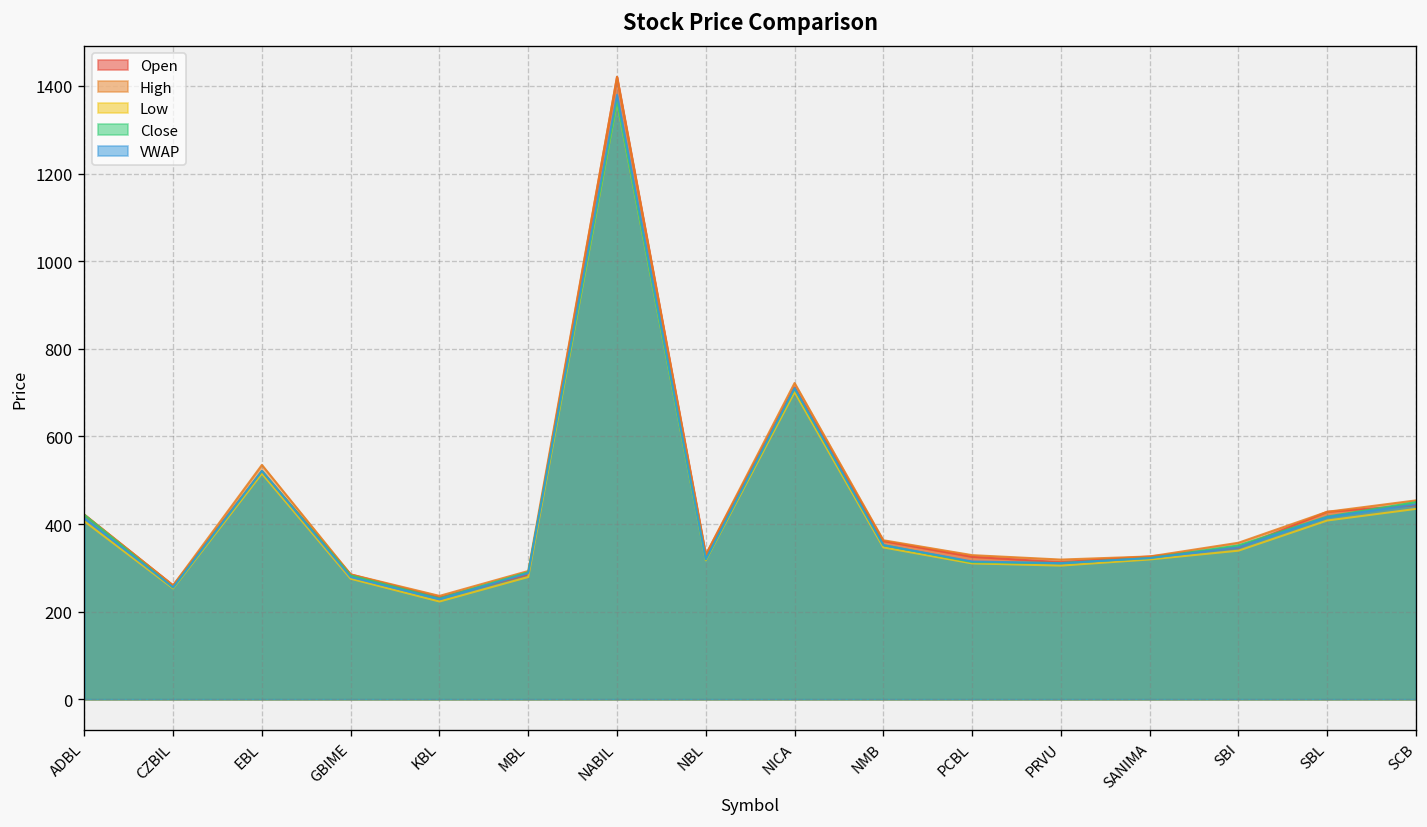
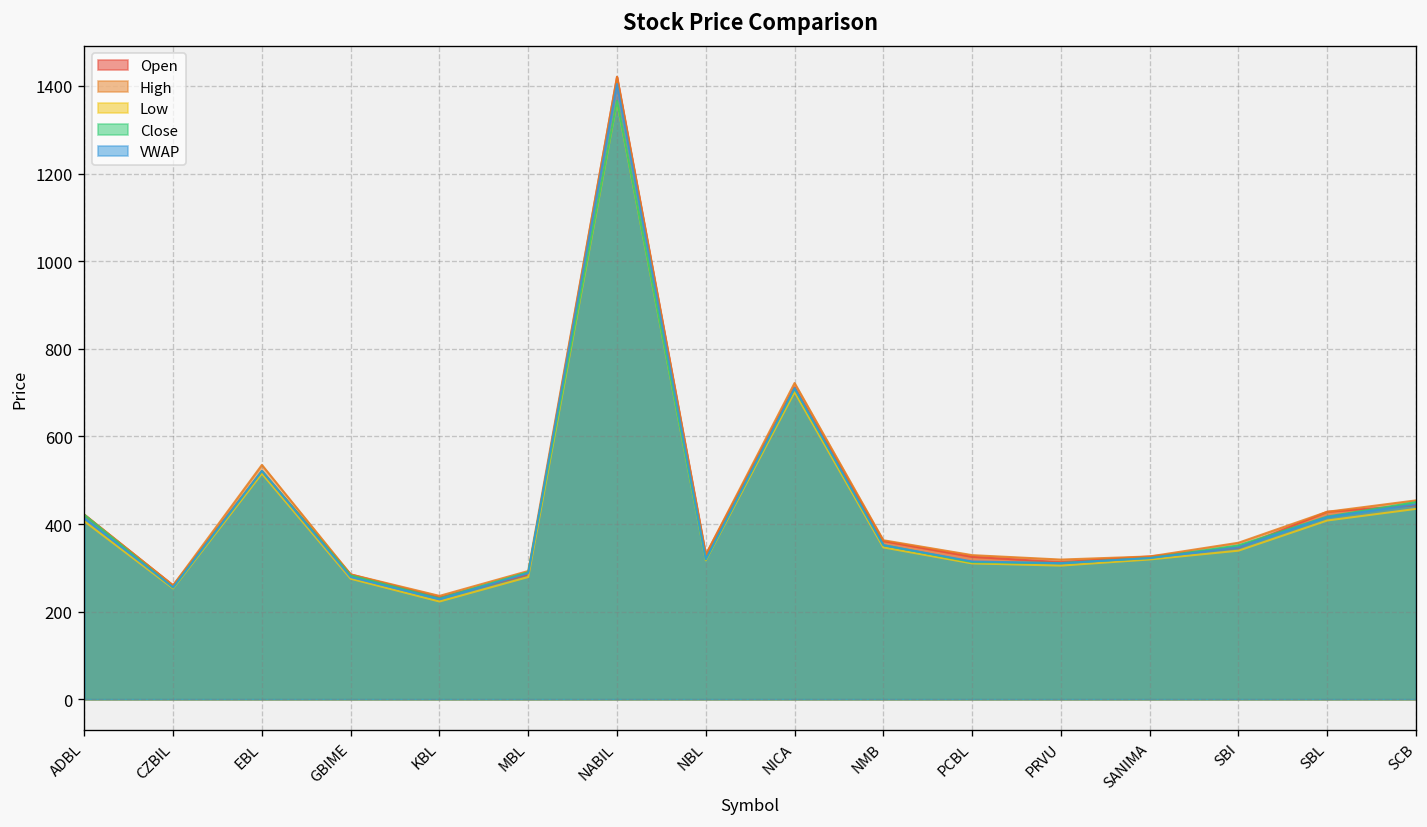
  {
    "VWAP": {
      "ADBL": 410,
-     "NABIL": 1380
+     "NABIL": 1400
    }
  }
